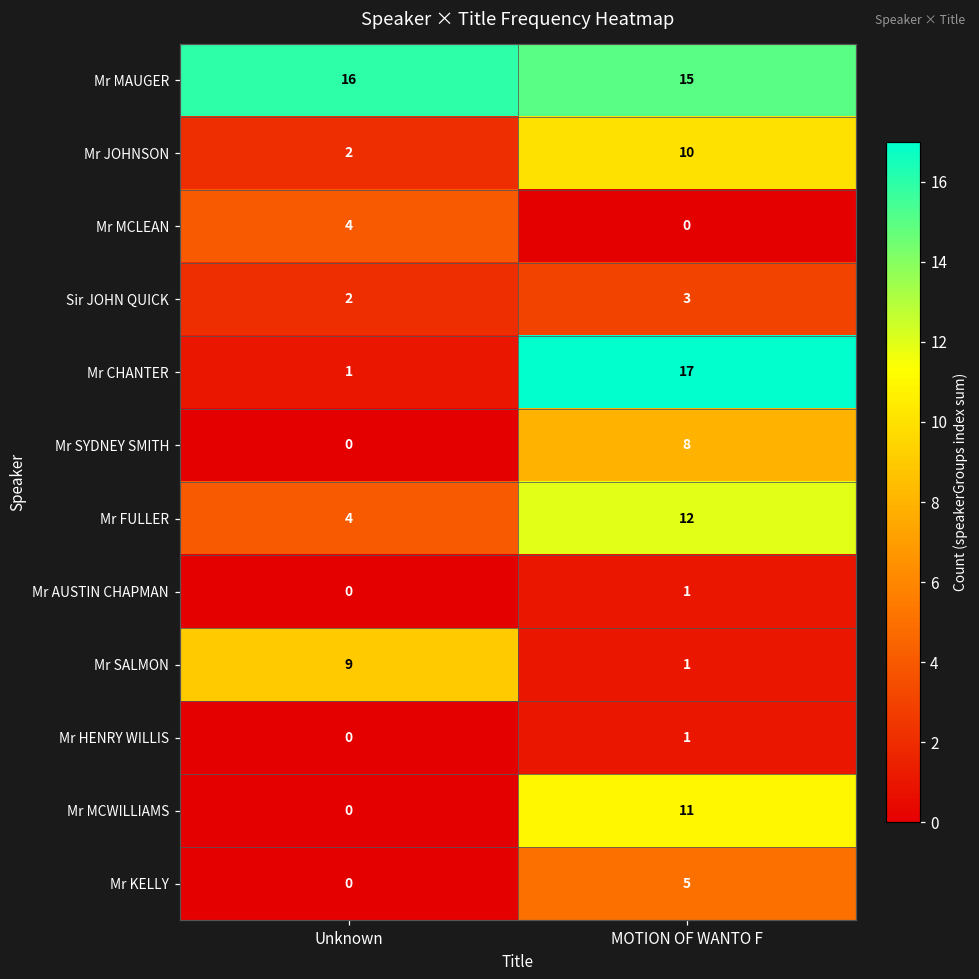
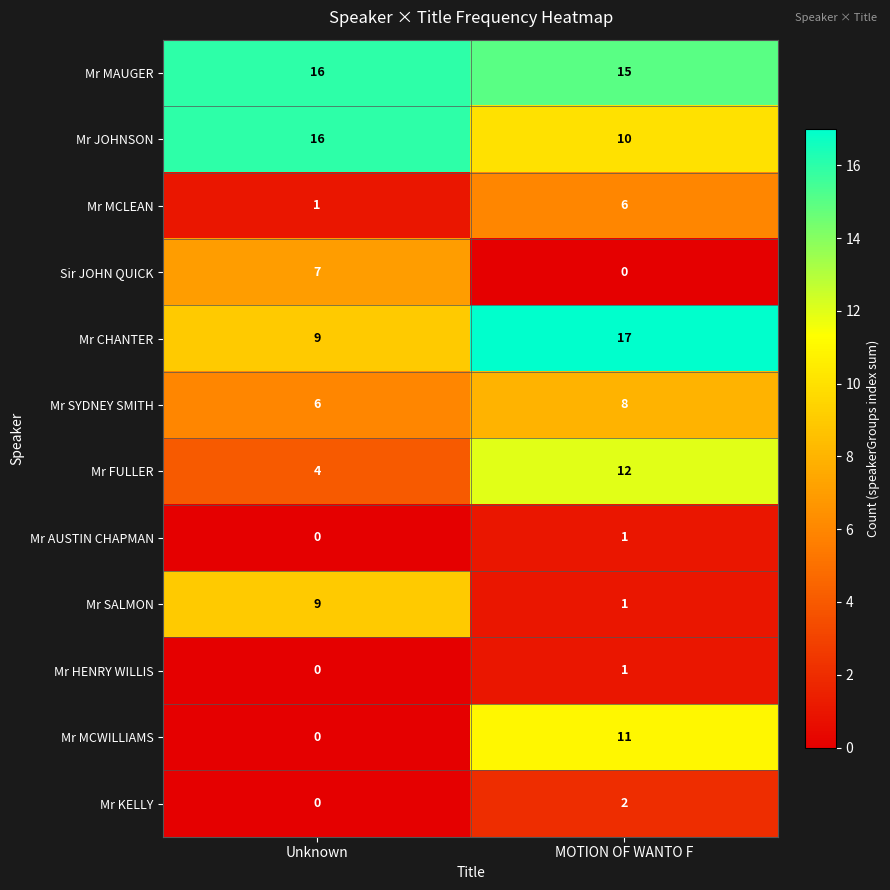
  {
    "Mr MAUGER": {
      "Unknown": 16,
      "MOTION OF WANTO F": 15
    },
    "Mr JOHNSON": {
-     "Unknown": 2,
+     "Unknown": 16,
      "MOTION OF WANTO F": 10
    },
    "Mr MCLEAN": {
-     "Unknown": 4,
-     "MOTION OF WANTO F": 0
+     "Unknown": 1,
+     "MOTION OF WANTO F": 6
    },
    "Sir JOHN QUICK": {
-     "Unknown": 2,
-     "MOTION OF WANTO F": 3
+     "Unknown": 7,
+     "MOTION OF WANTO F": 0
    },
    "Mr CHANTER": {
-     "Unknown": 1,
+     "Unknown": 9,
      "MOTION OF WANTO F": 17
    },
    "Mr SYDNEY SMITH": {
-     "Unknown": 0,
+     "Unknown": 6,
      "MOTION OF WANTO F": 8
    },
    "Mr FULLER": {
      "Unknown": 4,
      "MOTION OF WANTO F": 12
    },
    "Mr AUSTIN CHAPMAN": {
      "Unknown": 0,
      "MOTION OF WANTO F": 1
    },
    "Mr SALMON": {
      "Unknown": 9,
      "MOTION OF WANTO F": 1
    },
    "Mr HENRY WILLIS": {
      "Unknown": 0,
      "MOTION OF WANTO F": 1
    },
    "Mr MCWILLIAMS": {
      "Unknown": 0,
      "MOTION OF WANTO F": 11
    },
    "Mr KELLY": {
      "Unknown": 0,
-     "MOTION OF WANTO F": 5
+     "MOTION OF WANTO F": 2
    }
  }
